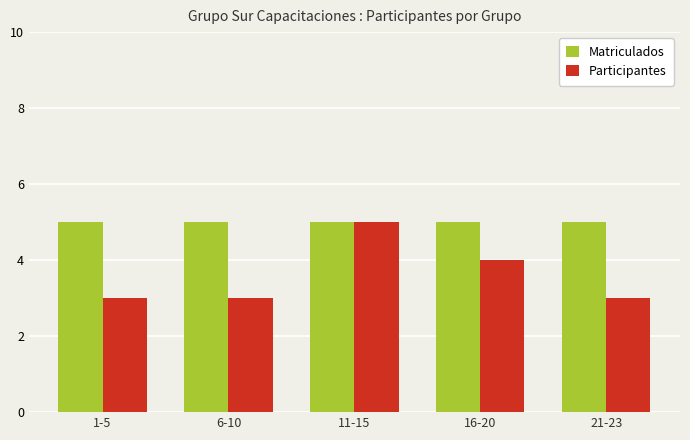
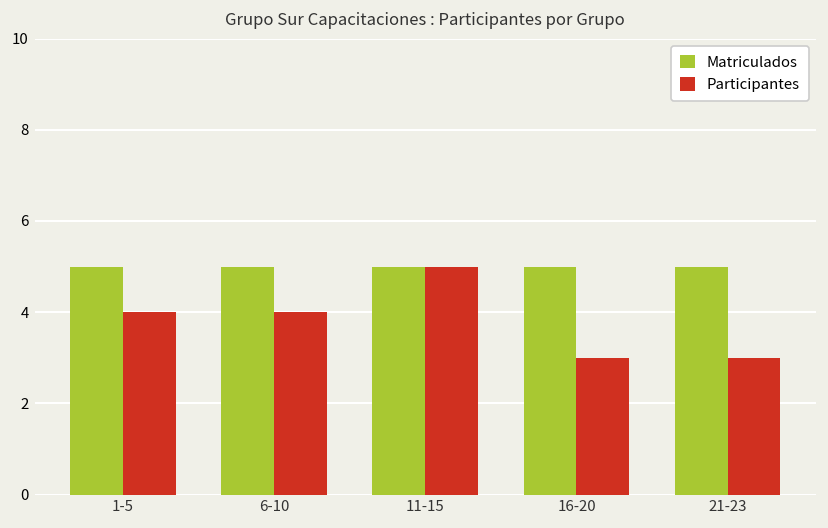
  {
    "Matriculados": {
      "1-5": 5,
      "6-10": 5,
      "11-15": 5,
      "16-20": 5,
      "21-23": 5
    },
    "Participantes": {
-     "1-5": 3,
-     "6-10": 3,
+     "1-5": 4,
+     "6-10": 4,
      "11-15": 5,
-     "16-20": 4,
+     "16-20": 3,
      "21-23": 3
    }
  }
